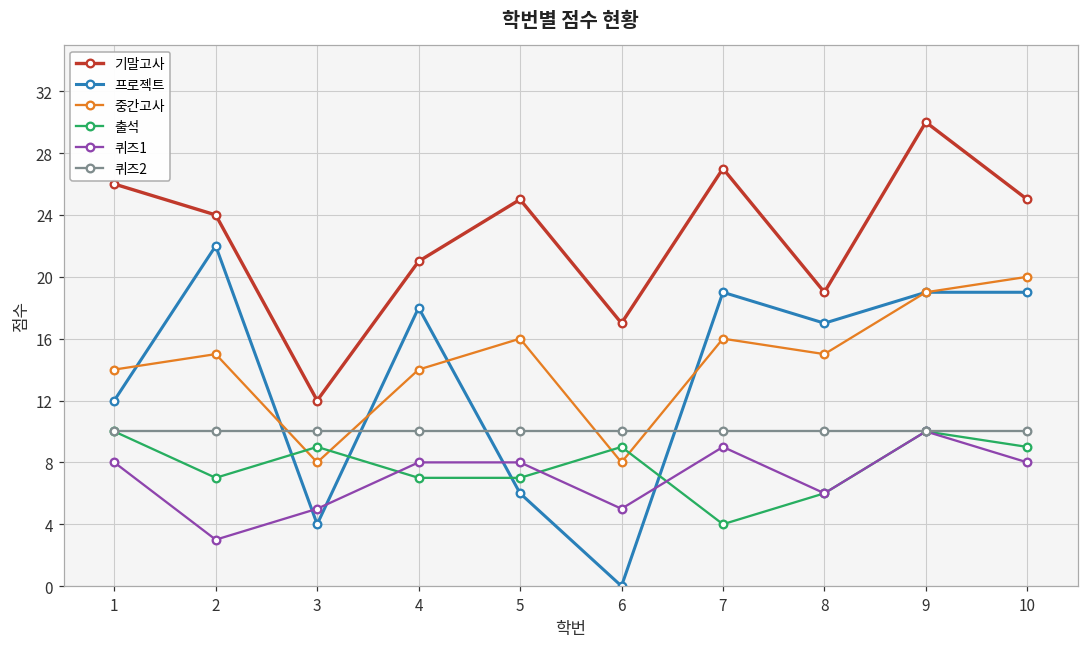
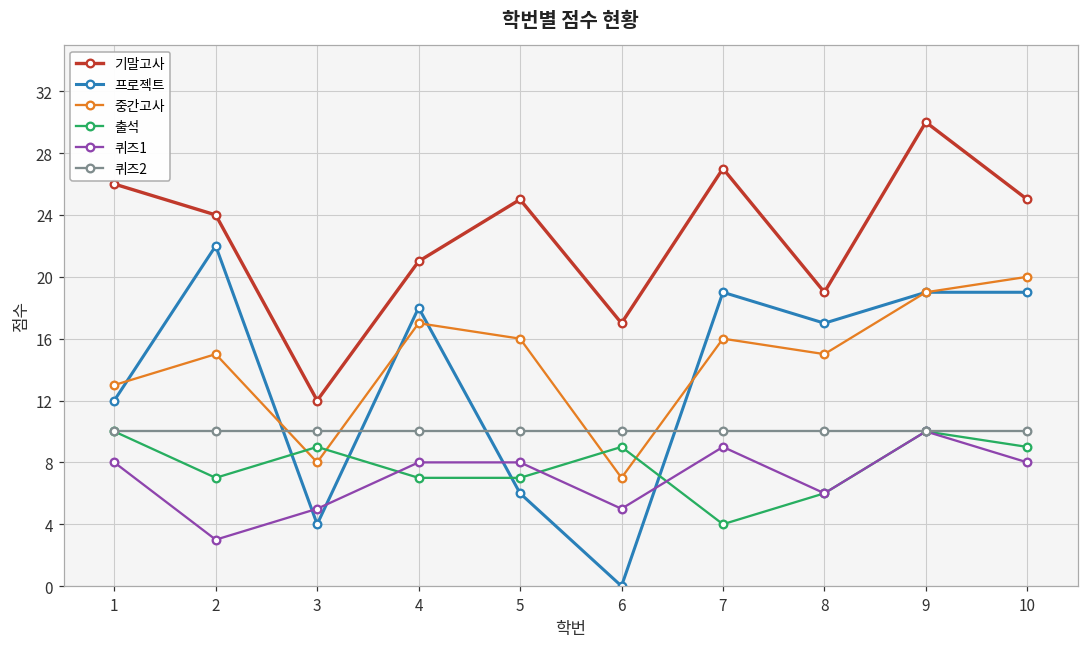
  {
    "기말고사": {
      "1": 26,
      "2": 24,
      "3": 12,
      "4": 21,
      "5": 25,
      "6": 17,
      "7": 27,
      "8": 19,
      "9": 30,
      "10": 25
    },
    "프로젝트": {
      "1": 12,
      "2": 22,
      "3": 4,
      "4": 18,
      "5": 6,
      "6": 0,
      "7": 19,
      "8": 17,
      "10": 19
    },
    "중간고사": {
-     "1": 14,
+     "1": 13,
      "2": 15,
      "3": 8,
-     "4": 14,
+     "4": 17,
      "5": 16,
-     "6": 8,
+     "6": 7,
      "7": 16,
      "8": 15,
      "10": 20
    },
    "출석": {
      "2": 7,
      "3": 9,
      "4": 7,
      "5": 7,
      "6": 9,
      "7": 4,
      "10": 9
    },
    "퀴즈1": {
      "1": 8,
      "2": 3,
      "3": 5,
      "4": 8,
      "5": 8,
      "6": 5,
      "7": 9,
      "10": 8
    },
    "퀴즈2": {
      "2": 10,
      "3": 10,
      "4": 10,
      "5": 10,
      "6": 10,
      "7": 10,
      "8": 10,
      "10": 10
    }
  }
